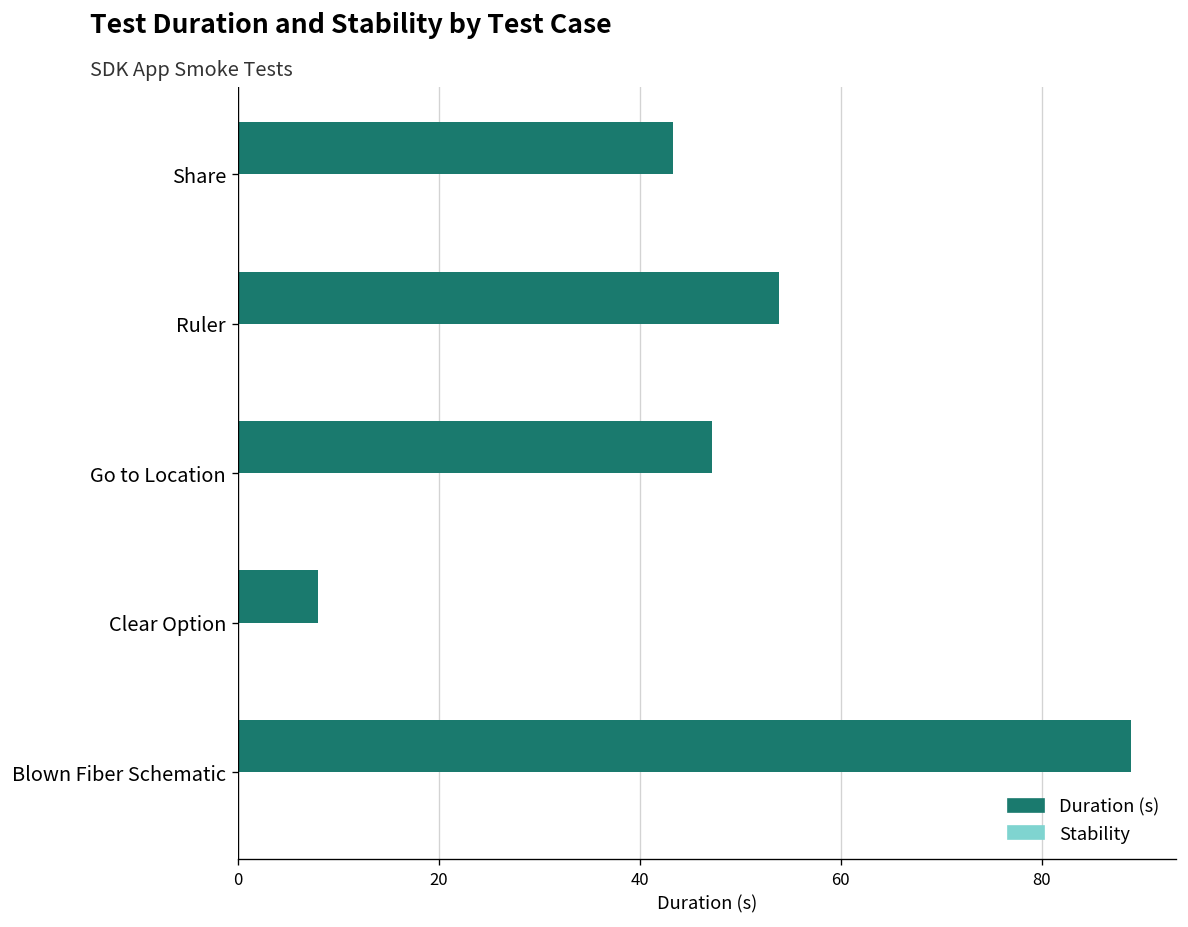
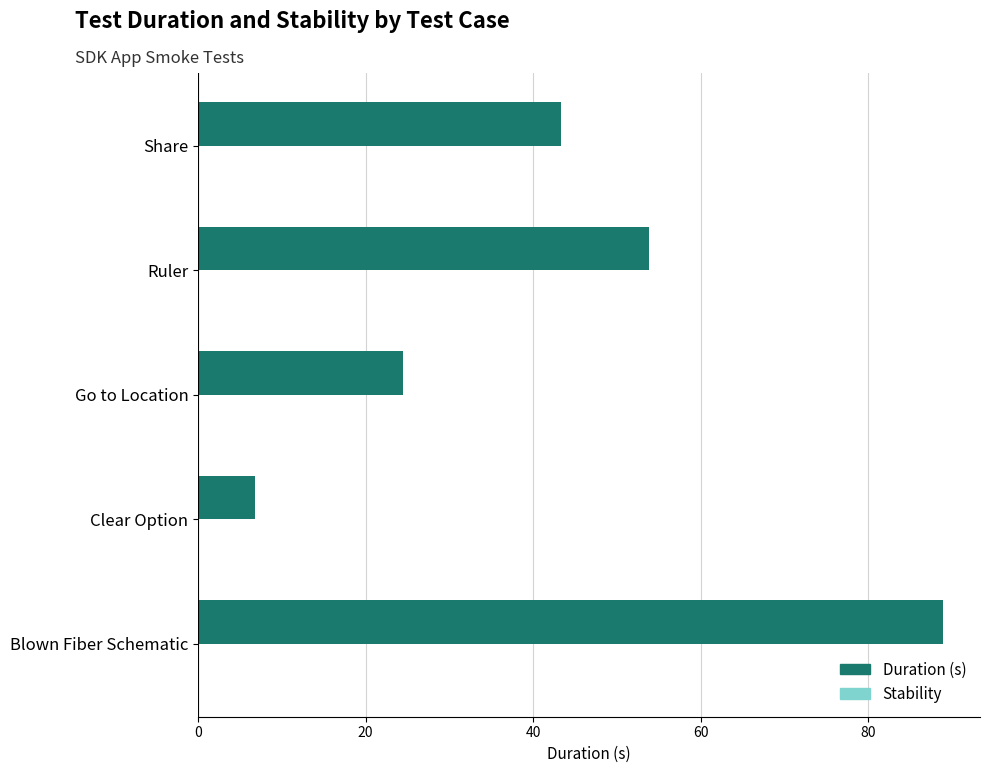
  {
    "Duration (s)": {
      "Share": 43,
      "Ruler": 54,
-     "Go to Location": 47,
-     "Clear Option": 8,
+     "Go to Location": 25,
+     "Clear Option": 7,
      "Blown Fiber Schematic": 89
    },
    "Stability": {
      "Share": 0,
      "Ruler": 0,
      "Go to Location": 0,
      "Clear Option": 0,
      "Blown Fiber Schematic": 0
    }
  }
